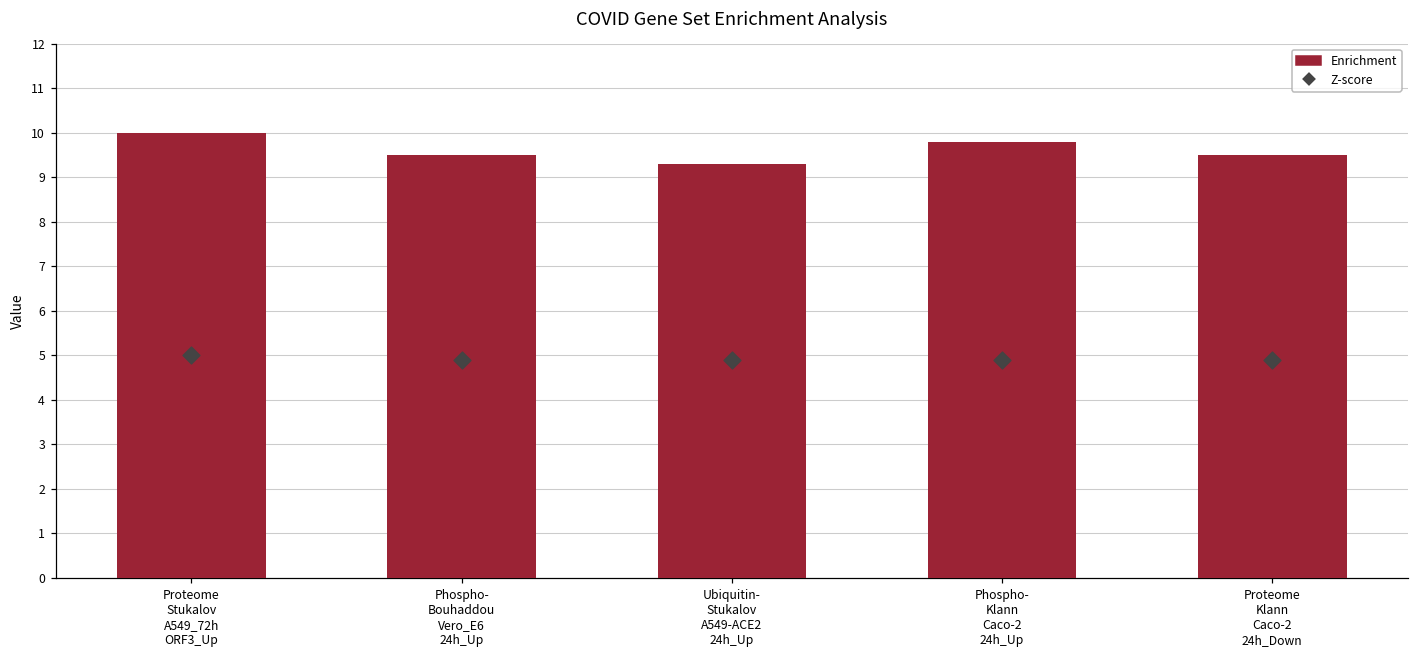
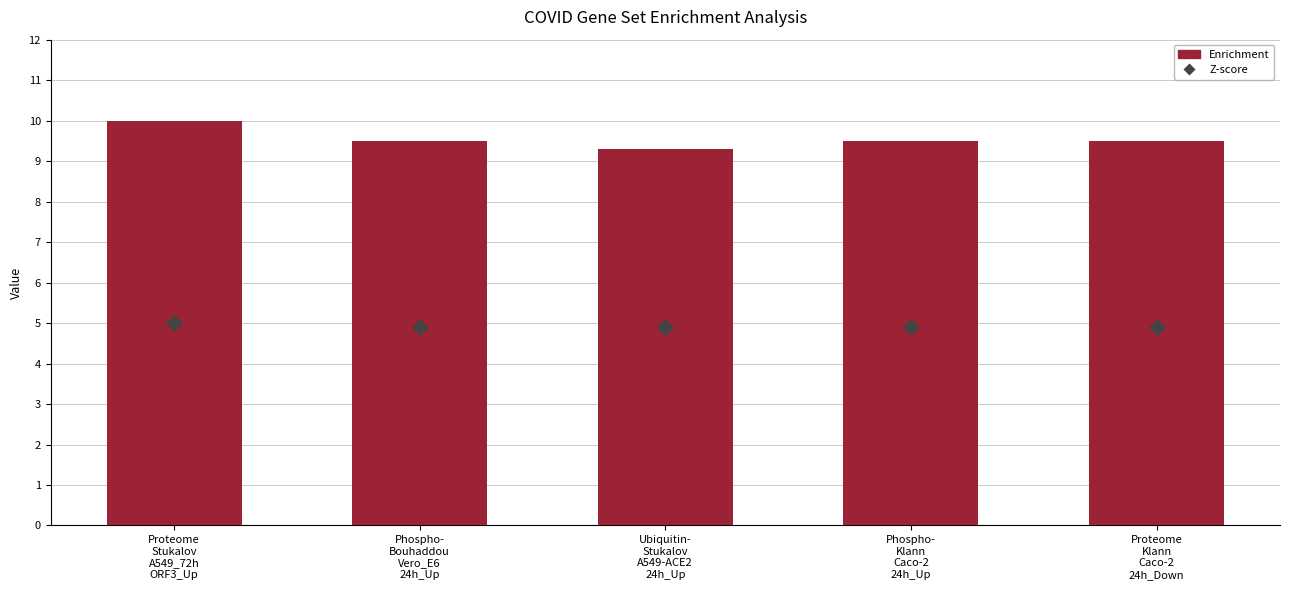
  {
    "Enrichment": {
      "Proteome Stukalov A549_72h ORF3_Up": 10.0,
      "Phospho- Bouhaddou Vero_E6 24h_Up": 9.5,
      "Ubiquitin- Stukalov A549-ACE2 24h_Up": 9.3,
-     "Phospho- Klann Caco-2 24h_Up": 9.8,
+     "Phospho- Klann Caco-2 24h_Up": 9.5,
      "Proteome Klann Caco-2 24h_Down": 9.5
    }
  }
